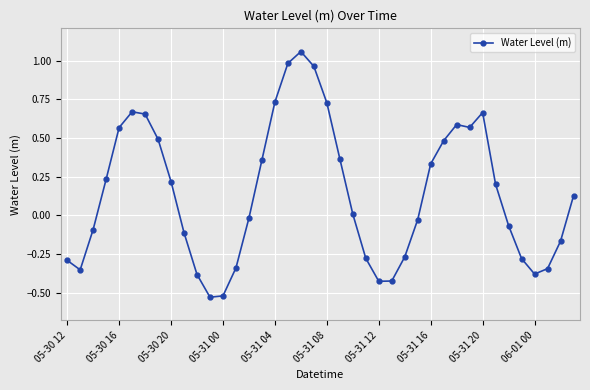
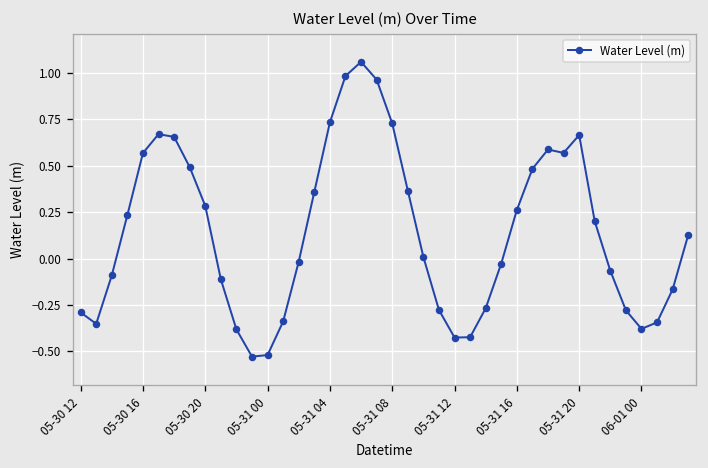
  {
    "05-30 12": -0.29,
    "05-30 16": 0.57,
-   "05-30 20": 0.22,
+   "05-30 20": 0.28,
    "05-31 00": -0.52,
    "05-31 04": 0.73,
    "05-31 08": 0.73,
    "05-31 12": -0.43,
-   "05-31 16": 0.33,
+   "05-31 16": 0.26,
    "05-31 20": 0.66,
    "06-01 00": -0.38
  }
